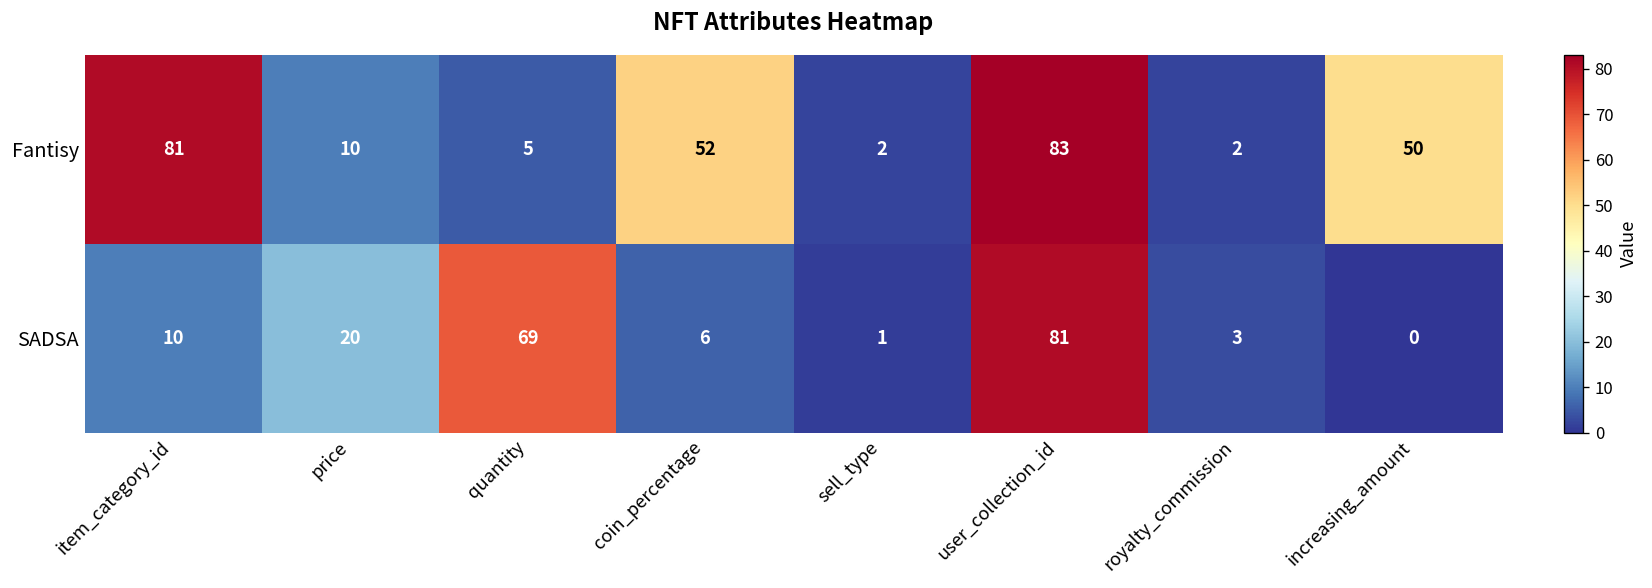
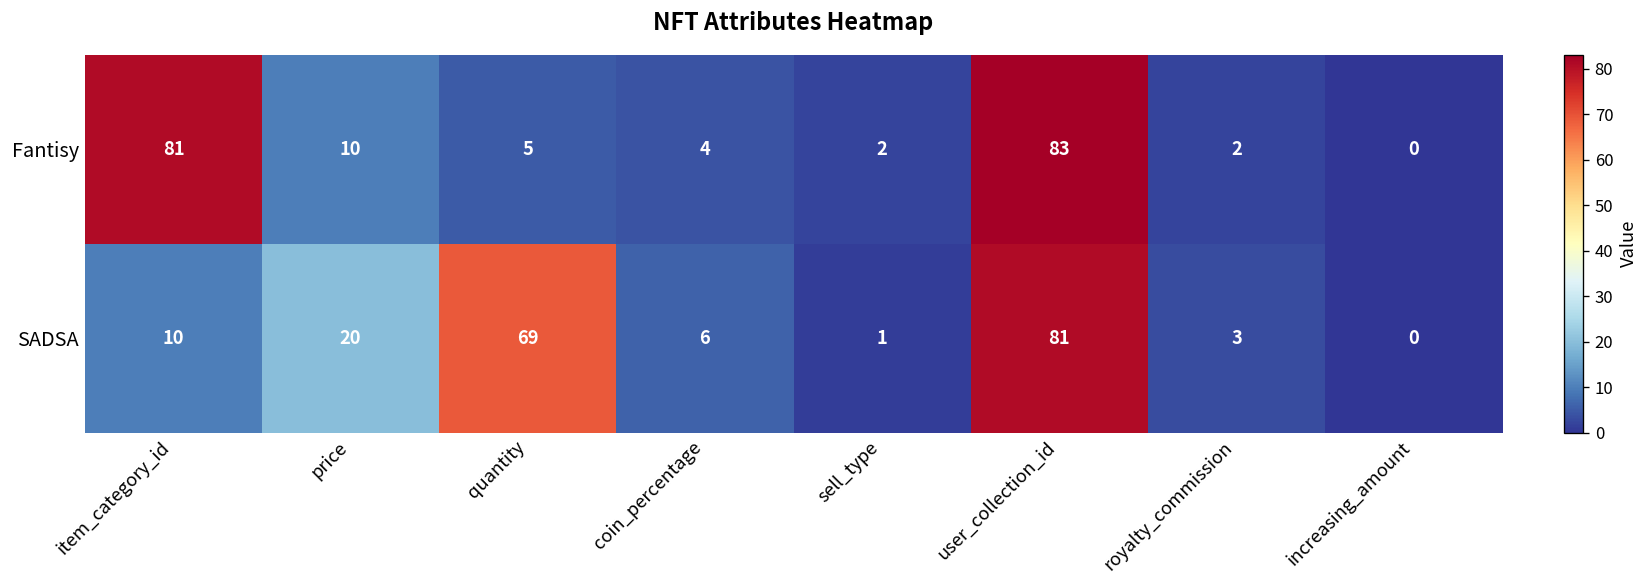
  {
    "Fantisy": {
      "item_category_id": 81,
      "price": 10,
      "quantity": 5,
-     "coin_percentage": 52,
+     "coin_percentage": 4,
      "sell_type": 2,
      "user_collection_id": 83,
      "royalty_commission": 2,
-     "increasing_amount": 50
+     "increasing_amount": 0
    },
    "SADSA": {
      "item_category_id": 10,
      "price": 20,
      "quantity": 69,
      "coin_percentage": 6,
      "sell_type": 1,
      "user_collection_id": 81,
      "royalty_commission": 3,
      "increasing_amount": 0
    }
  }
